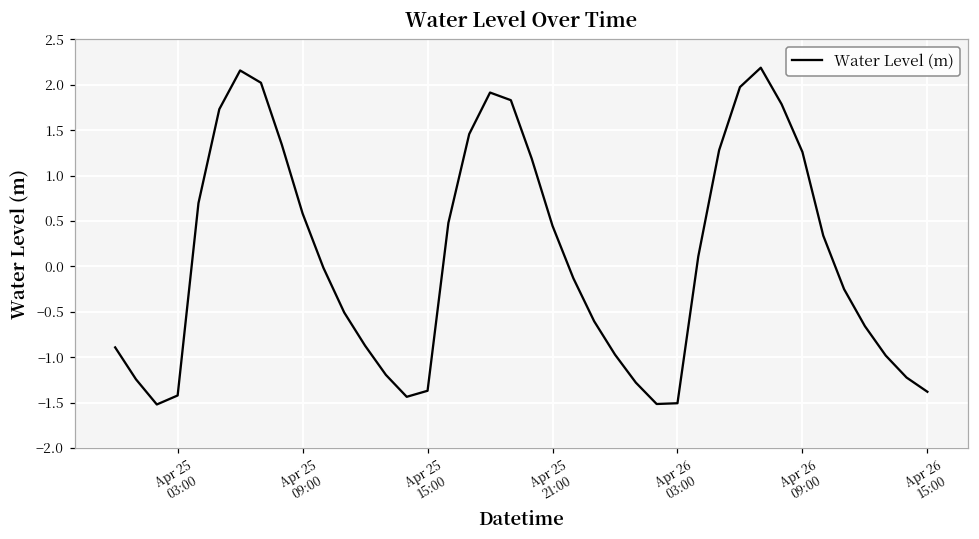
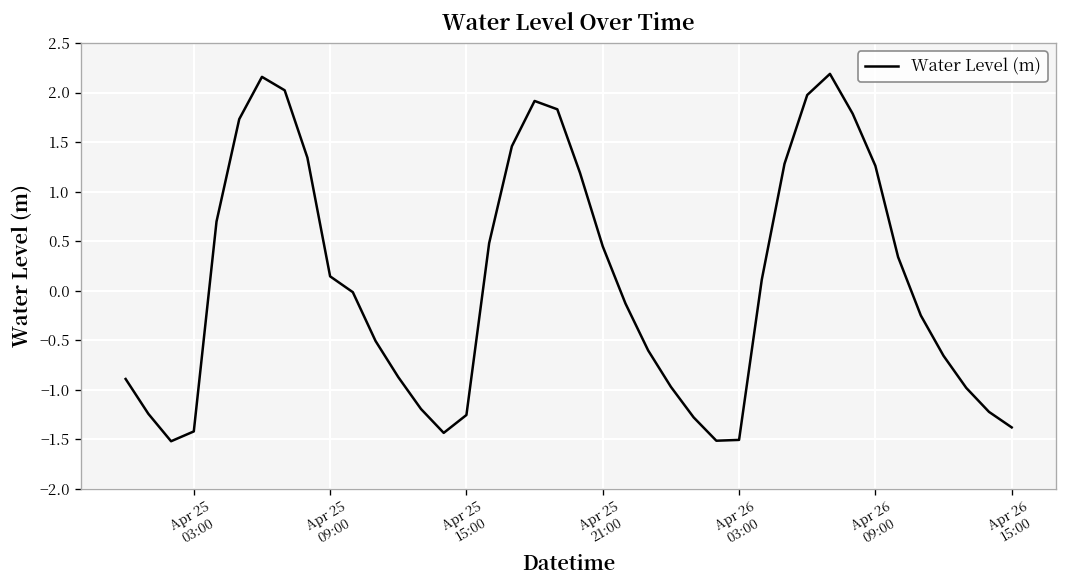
  {
    "Apr 25 03:00": -1.4,
-   "Apr 25 09:00": 0.6,
-   "Apr 25 15:00": -1.4,
+   "Apr 25 09:00": 0.1,
+   "Apr 25 15:00": -1.3,
    "Apr 25 21:00": 0.4,
    "Apr 26 03:00": -1.5,
    "Apr 26 09:00": 1.3,
    "Apr 26 15:00": -1.4
  }
